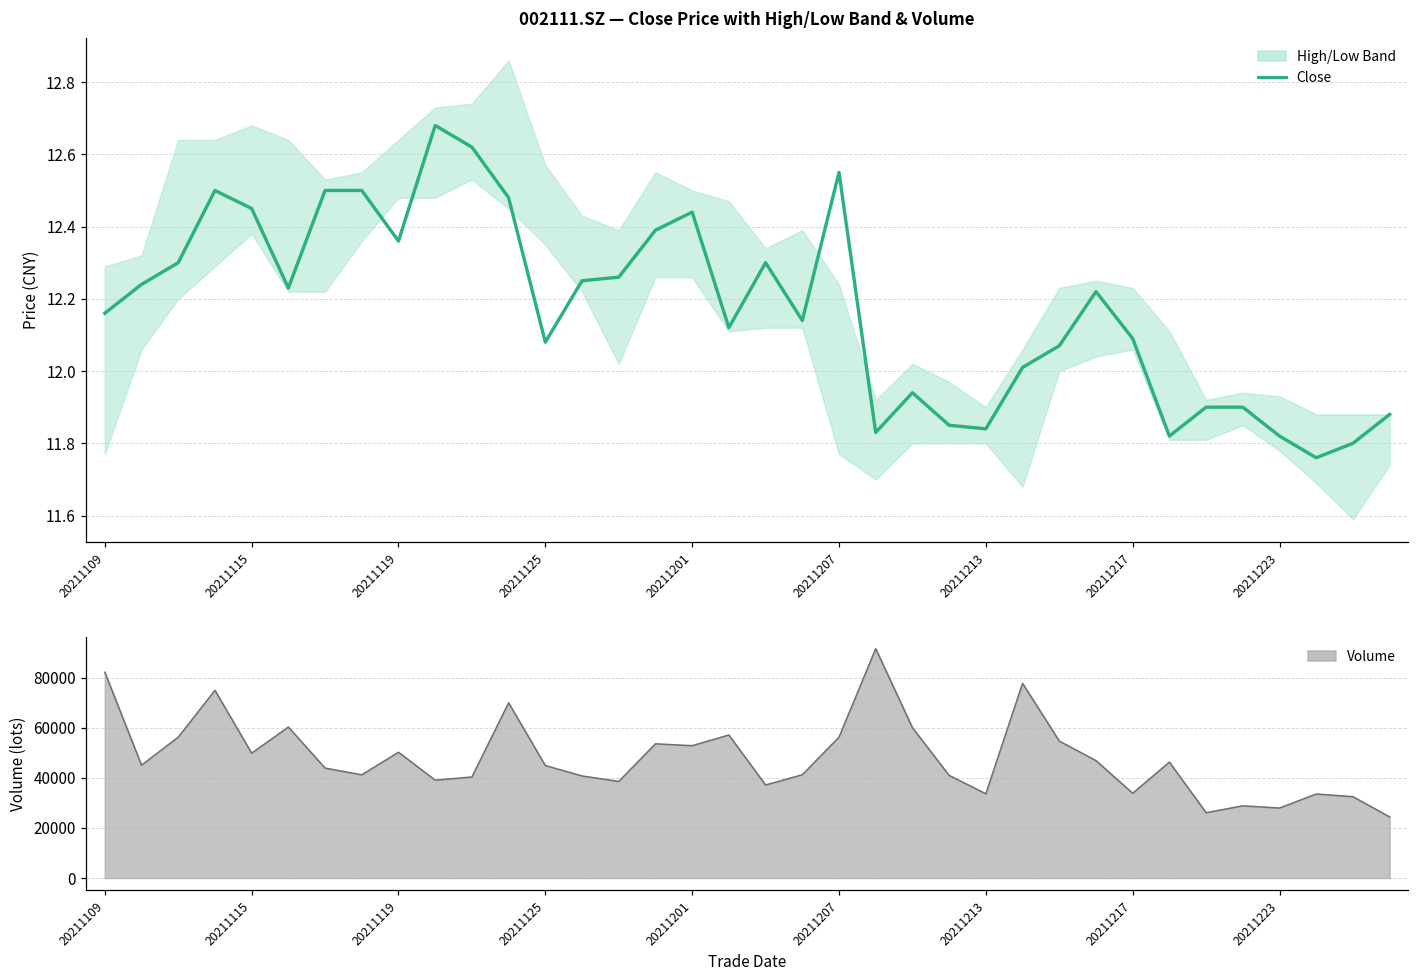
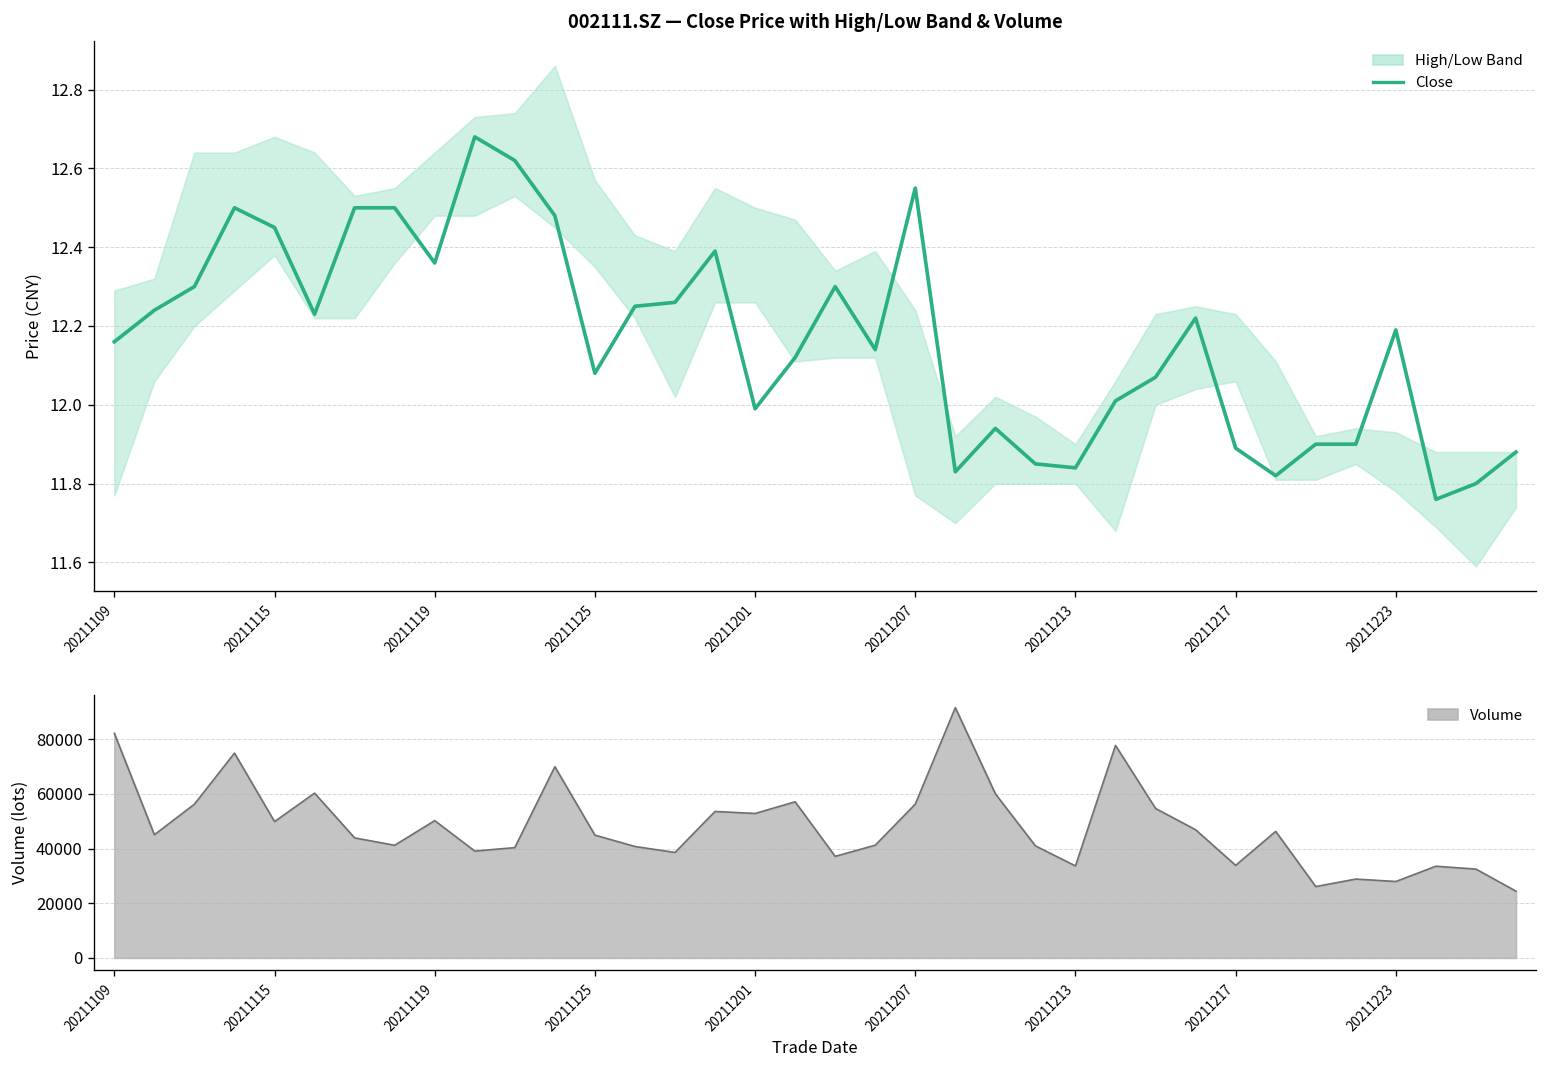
  {
    "002111.SZ — Close Price with High/Low Band & Volume": {
      "Close": {
        "20211109": 12.16,
        "20211115": 12.45,
        "20211119": 12.36,
        "20211125": 12.08,
-       "20211201": 12.44,
+       "20211201": 11.99,
        "20211207": 12.55,
        "20211213": 11.84,
-       "20211217": 12.09,
-       "20211223": 11.82
+       "20211217": 11.89,
+       "20211223": 12.19
      }
    }
  }
